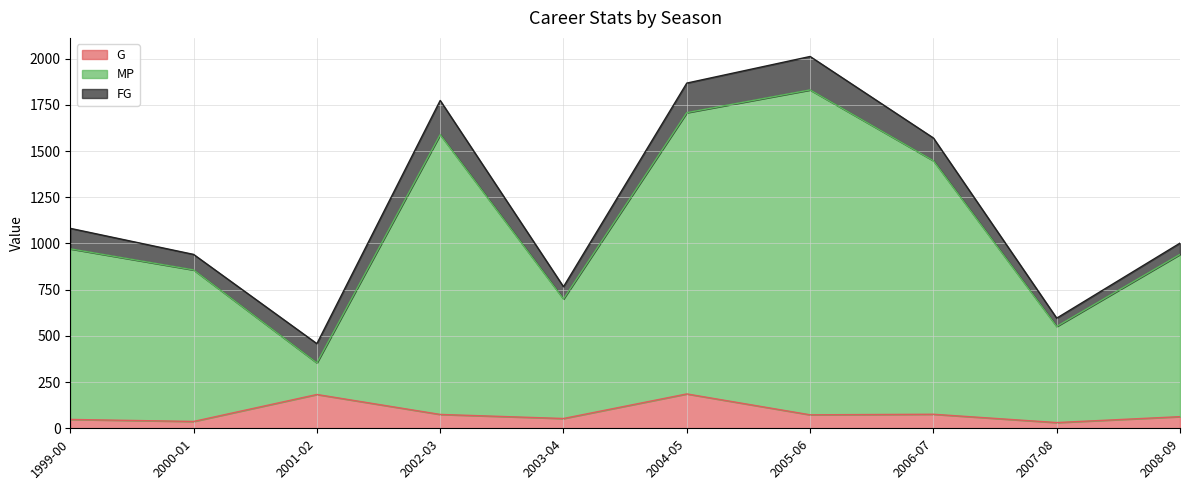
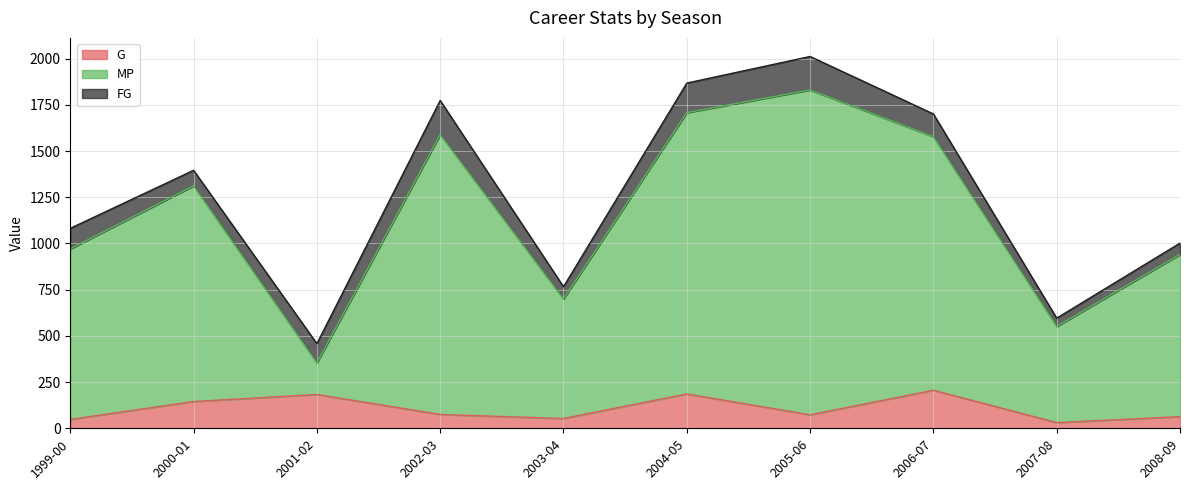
  {
    "G": {
      "1999-00": 50,
-     "2000-01": 40,
+     "2000-01": 150,
      "2001-02": 180,
      "2002-03": 80,
      "2003-04": 50,
      "2004-05": 190,
      "2005-06": 70,
-     "2006-07": 80,
+     "2006-07": 210,
      "2007-08": 30,
      "2008-09": 60
    },
    "MP": {
      "1999-00": 920,
-     "2000-01": 820,
+     "2000-01": 1170,
      "2001-02": 170,
      "2002-03": 1510,
      "2003-04": 650,
      "2004-05": 1520,
      "2005-06": 1760,
      "2006-07": 1370,
      "2007-08": 520,
      "2008-09": 880
    },
    "FG": {
      "1999-00": 110,
      "2000-01": 80,
      "2001-02": 100,
      "2002-03": 190,
      "2003-04": 70,
      "2004-05": 160,
      "2005-06": 180,
      "2006-07": 120,
      "2007-08": 50,
      "2008-09": 60
    }
  }
